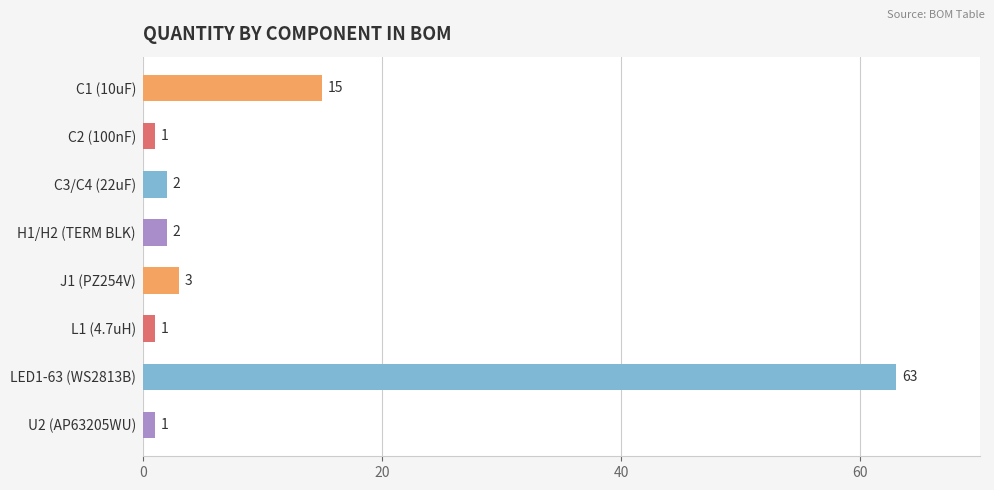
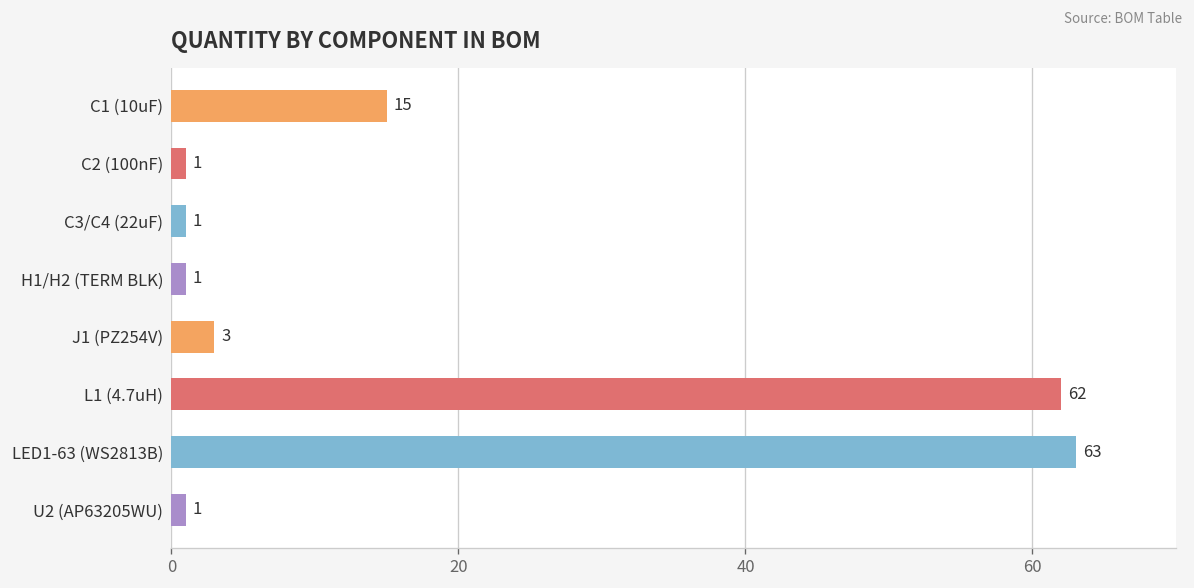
  {
    "C1 (10uF)": 15,
    "C2 (100nF)": 1,
-   "C3/C4 (22uF)": 2,
-   "H1/H2 (TERM BLK)": 2,
+   "C3/C4 (22uF)": 1,
+   "H1/H2 (TERM BLK)": 1,
    "J1 (PZ254V)": 3,
-   "L1 (4.7uH)": 1,
+   "L1 (4.7uH)": 62,
    "LED1-63 (WS2813B)": 63,
    "U2 (AP63205WU)": 1
  }
